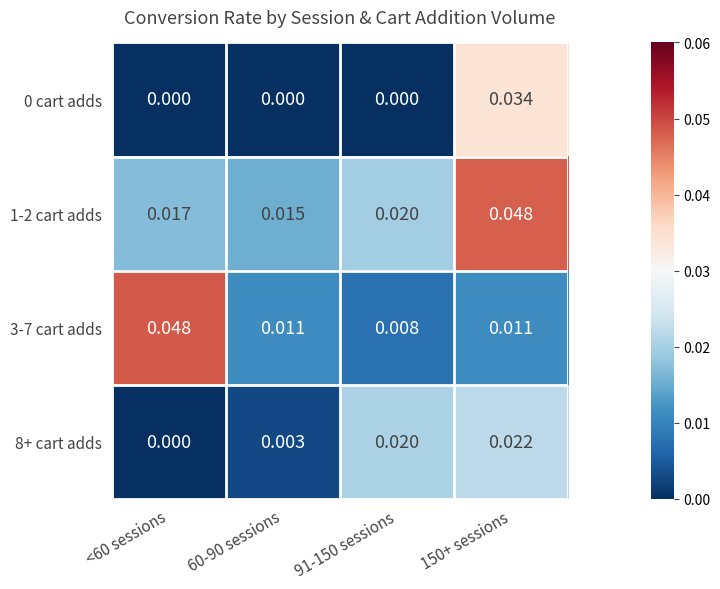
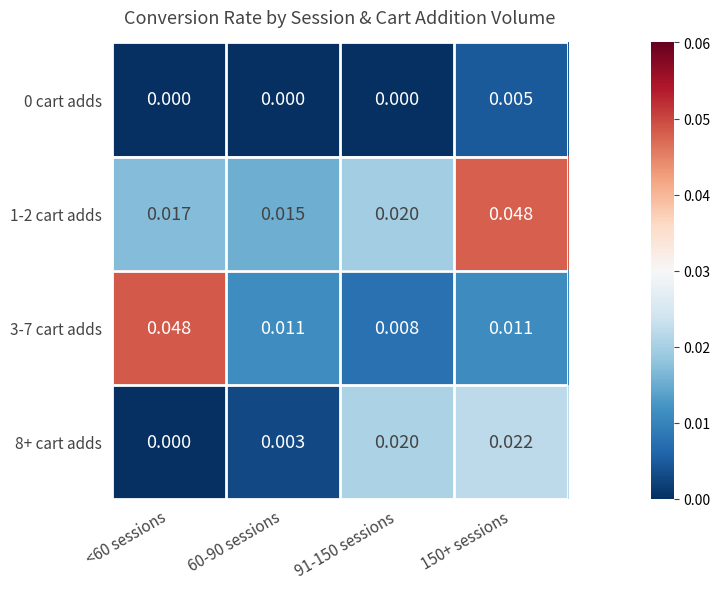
  {
    "0 cart adds": {
      "<60 sessions": 0.000,
      "60-90 sessions": 0.000,
      "91-150 sessions": 0.000,
-     "150+ sessions": 0.034
+     "150+ sessions": 0.005
    },
    "1-2 cart adds": {
      "<60 sessions": 0.017,
      "60-90 sessions": 0.015,
      "91-150 sessions": 0.020,
      "150+ sessions": 0.048
    },
    "3-7 cart adds": {
      "<60 sessions": 0.048,
      "60-90 sessions": 0.011,
      "91-150 sessions": 0.008,
      "150+ sessions": 0.011
    },
    "8+ cart adds": {
      "<60 sessions": 0.000,
      "60-90 sessions": 0.003,
      "91-150 sessions": 0.020,
      "150+ sessions": 0.022
    }
  }
